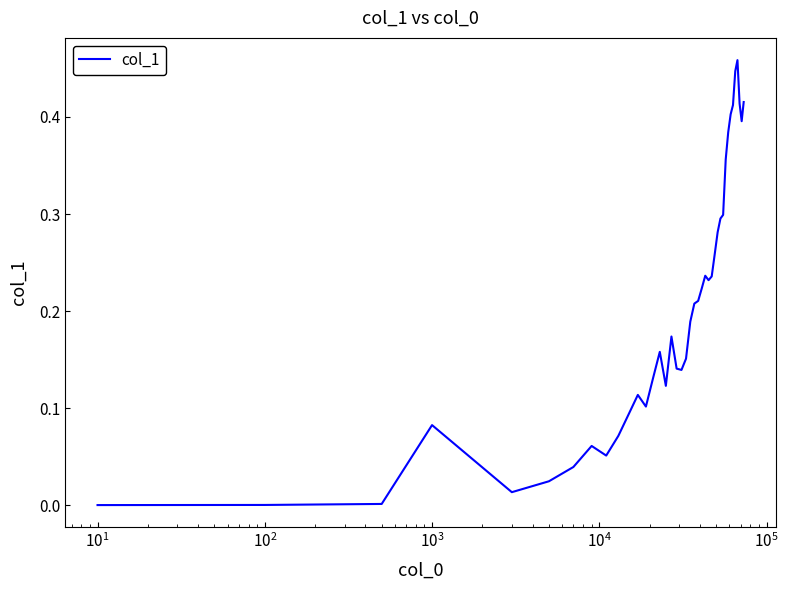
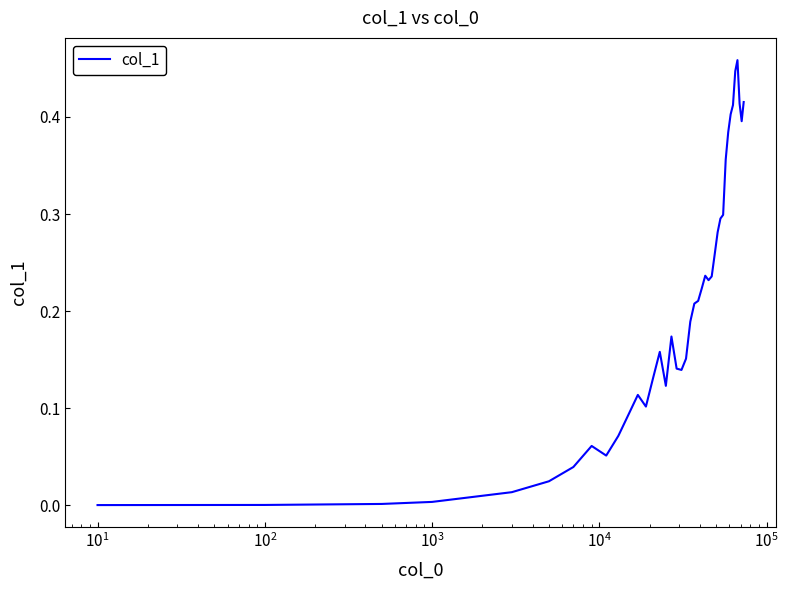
  {
    "10^1": 0.00,
    "10^2": 0.00,
-   "10^3": 0.08
+   "10^3": 0.00
  }
